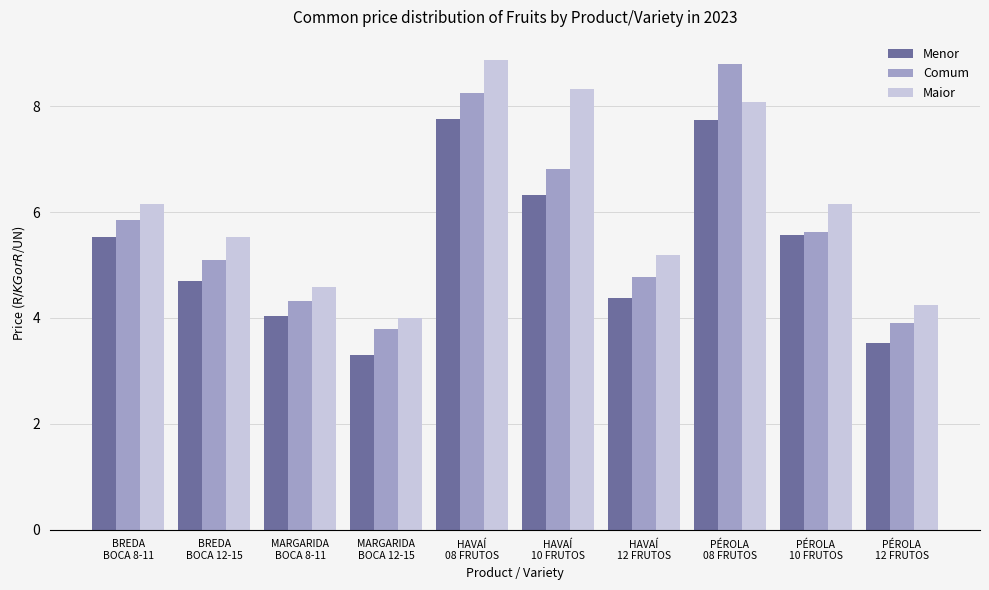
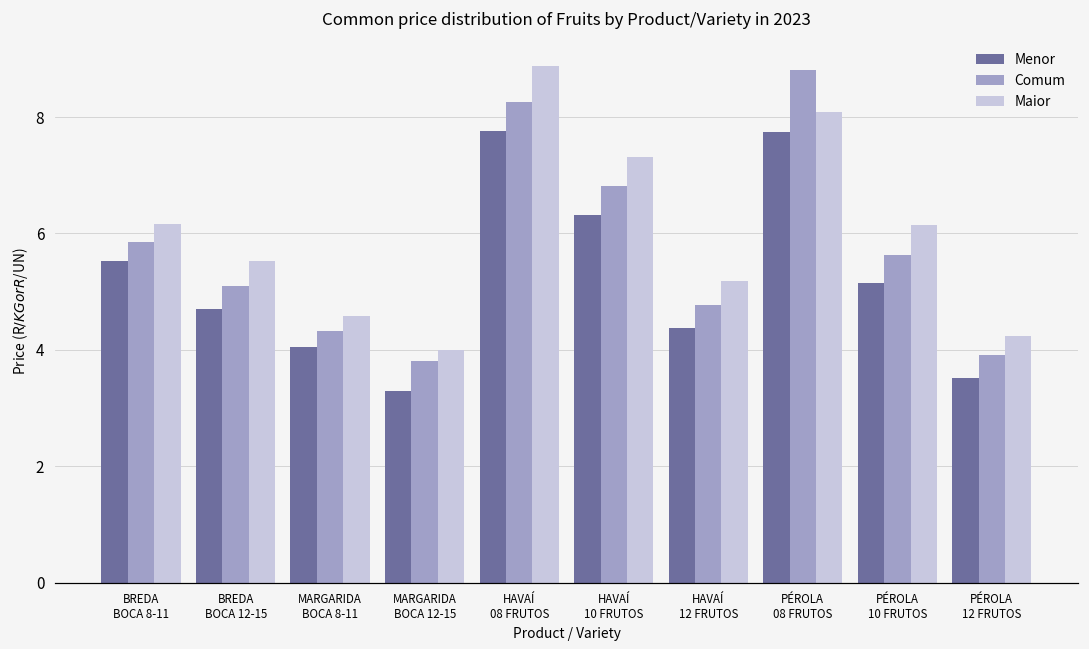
  {
    "Menor": {
      "BREDA BOCA 8-11": 5.5,
      "BREDA BOCA 12-15": 4.7,
      "MARGARIDA BOCA 8-11": 4.0,
      "MARGARIDA BOCA 12-15": 3.3,
      "HAVAÍ 08 FRUTOS": 7.8,
      "HAVAÍ 10 FRUTOS": 6.3,
      "HAVAÍ 12 FRUTOS": 4.4,
      "PÉROLA 08 FRUTOS": 7.7,
-     "PÉROLA 10 FRUTOS": 5.6,
+     "PÉROLA 10 FRUTOS": 5.1,
      "PÉROLA 12 FRUTOS": 3.5
    },
    "Comum": {
      "BREDA BOCA 8-11": 5.9,
      "BREDA BOCA 12-15": 5.1,
      "MARGARIDA BOCA 8-11": 4.3,
      "MARGARIDA BOCA 12-15": 3.8,
      "HAVAÍ 08 FRUTOS": 8.3,
      "HAVAÍ 10 FRUTOS": 6.8,
      "HAVAÍ 12 FRUTOS": 4.8,
      "PÉROLA 08 FRUTOS": 8.8,
      "PÉROLA 10 FRUTOS": 5.6,
      "PÉROLA 12 FRUTOS": 3.9
    },
    "Maior": {
      "BREDA BOCA 8-11": 6.2,
      "BREDA BOCA 12-15": 5.5,
      "MARGARIDA BOCA 8-11": 4.6,
      "MARGARIDA BOCA 12-15": 4.0,
      "HAVAÍ 08 FRUTOS": 8.9,
-     "HAVAÍ 10 FRUTOS": 8.3,
+     "HAVAÍ 10 FRUTOS": 7.3,
      "HAVAÍ 12 FRUTOS": 5.2,
      "PÉROLA 08 FRUTOS": 8.1,
      "PÉROLA 10 FRUTOS": 6.2,
      "PÉROLA 12 FRUTOS": 4.2
    }
  }
